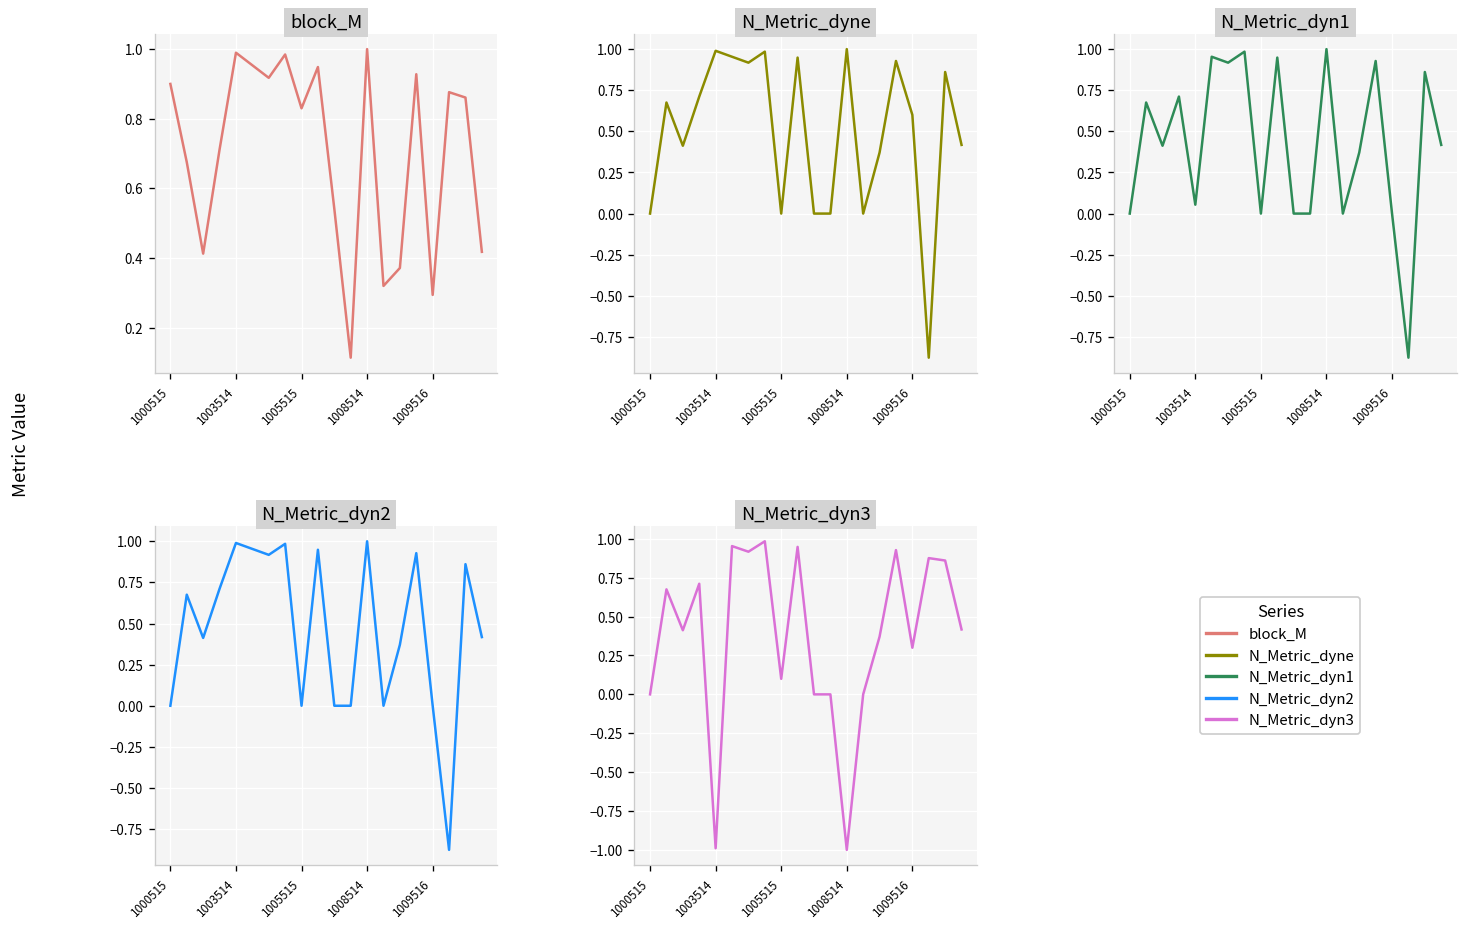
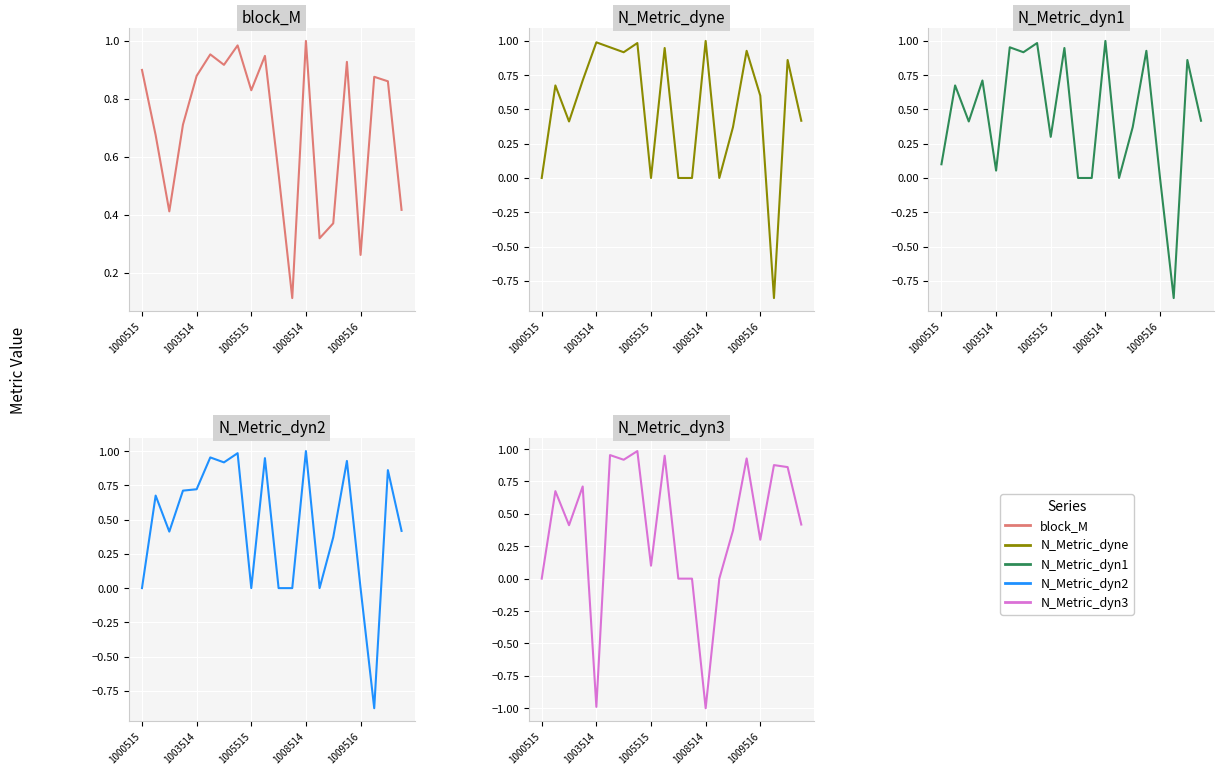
  {
    "block_M": {
      "1000515": 0.90,
-     "1003514": 0.99,
+     "1003514": 0.88,
      "1005515": 0.83,
      "1008514": 1.00,
-     "1009516": 0.29
+     "1009516": 0.26
    },
    "N_Metric_dyne": {
      "1000515": 0.00,
      "1003514": 0.99,
      "1005515": 0.00,
      "1008514": 1.00,
      "1009516": 0.60
    },
    "N_Metric_dyn1": {
-     "1000515": 0.0,
+     "1000515": 0.1,
      "1003514": 0.05,
-     "1005515": 0.0,
+     "1005515": 0.3,
      "1008514": 1.0,
      "1009516": 0.0
    },
    "N_Metric_dyn2": {
      "1000515": 0.00,
-     "1003514": 0.99,
+     "1003514": 0.72,
      "1005515": 0.00,
      "1008514": 1.00,
      "1009516": 0.00
    },
    "N_Metric_dyn3": {
      "1000515": 0.00,
      "1003514": -0.99,
      "1005515": 0.10,
      "1008514": -1.00,
      "1009516": 0.30
    }
  }
